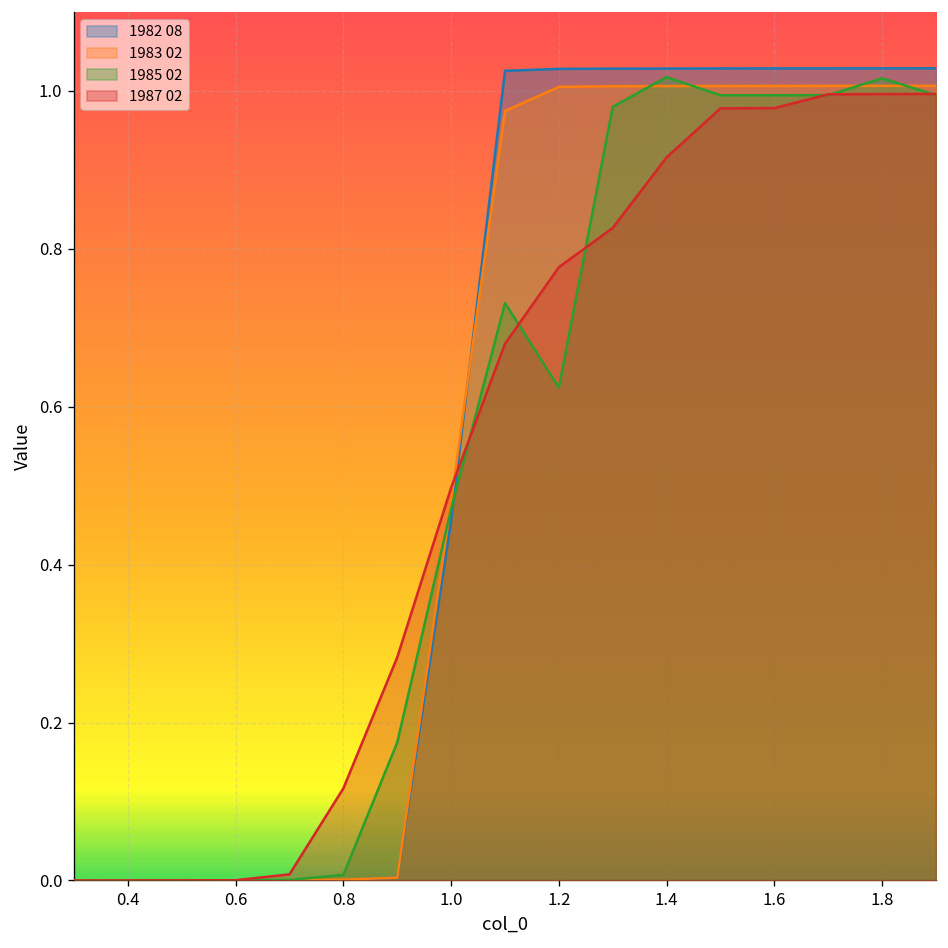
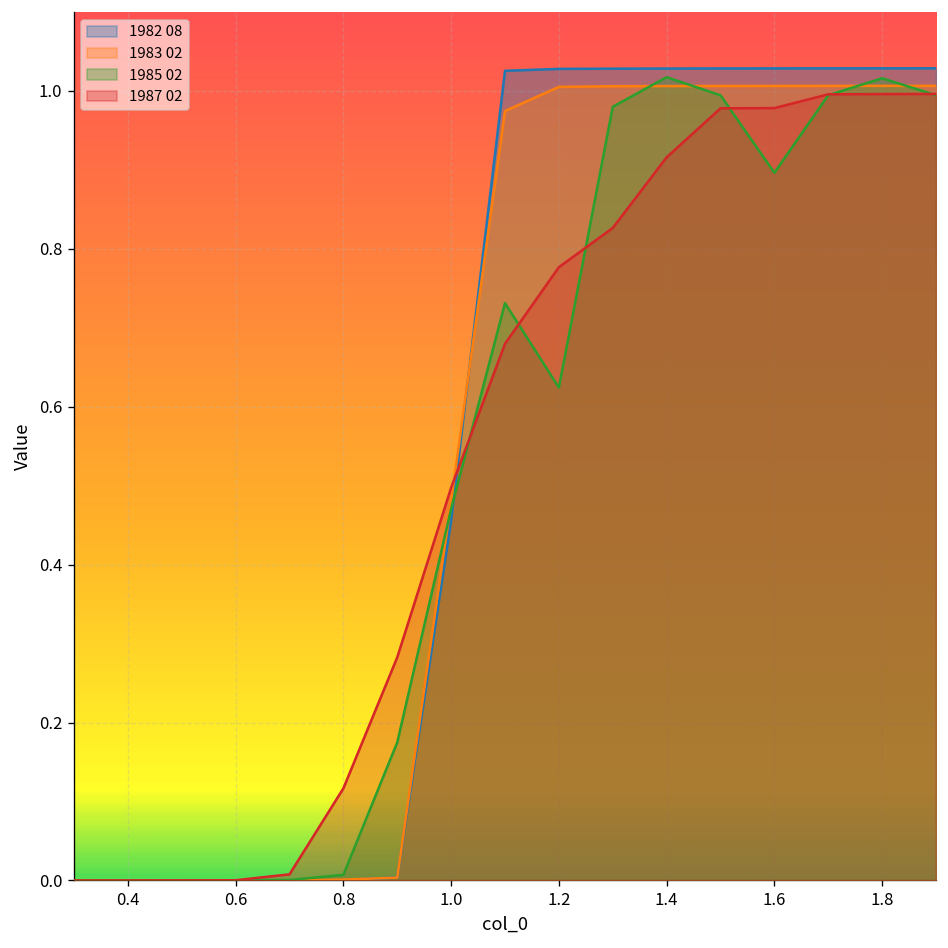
  {
    "1982 08": {
      "1.0": 0.46,
      "1.2": 1.03,
      "1.4": 1.03,
      "1.6": 1.03,
      "1.8": 1.03
    },
    "1985 02": {
      "0.8": 0.01,
      "1.0": 0.47,
      "1.2": 0.62,
      "1.4": 1.02,
-     "1.6": 0.99,
+     "1.6": 0.90,
      "1.8": 1.02
    }
  }
